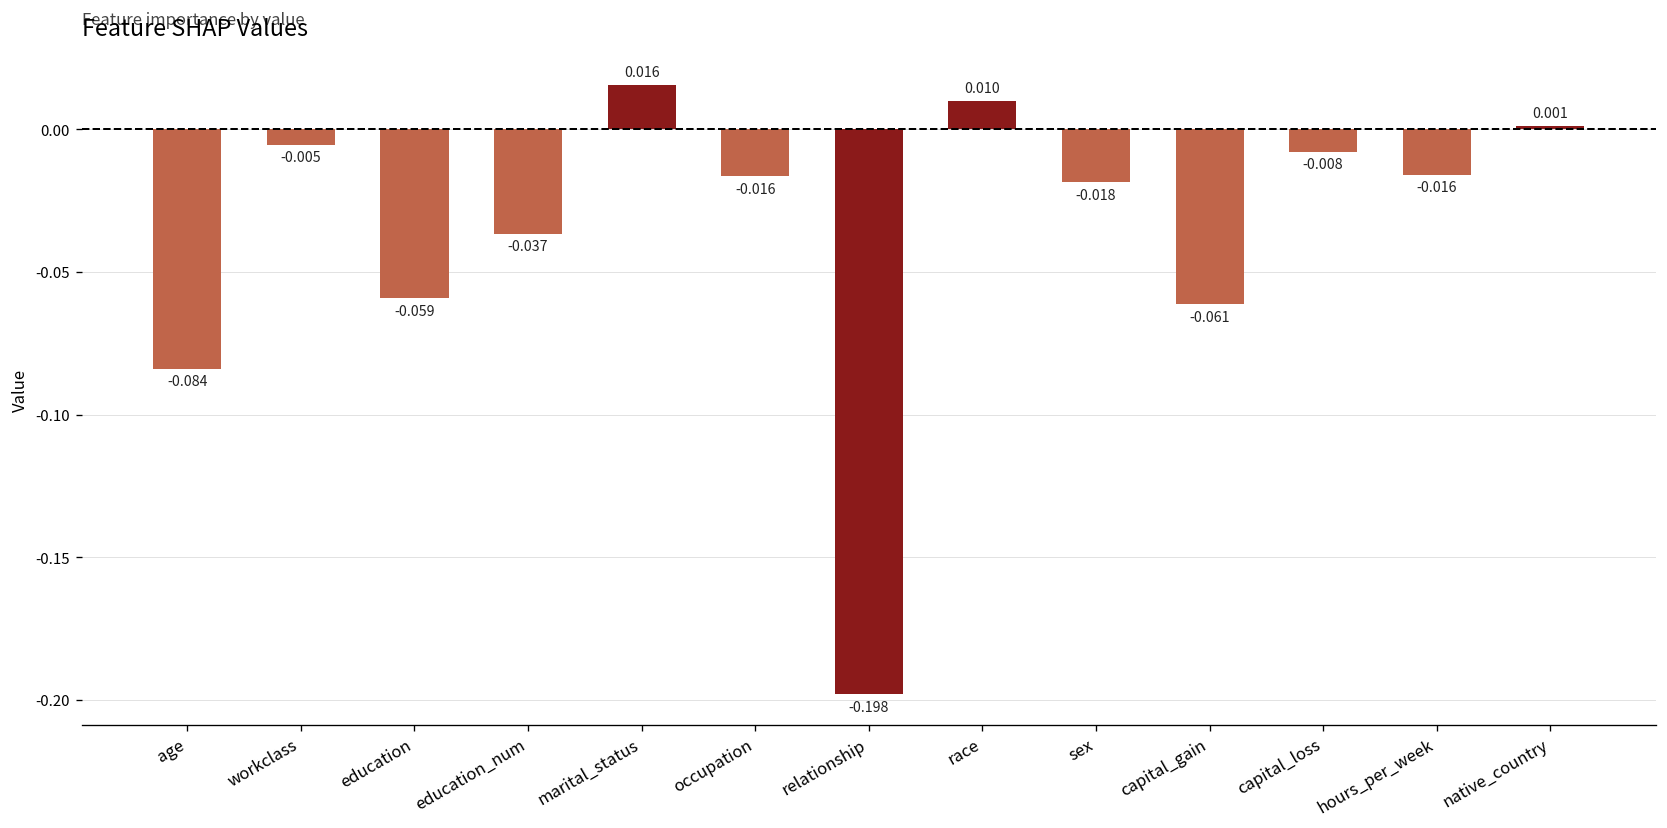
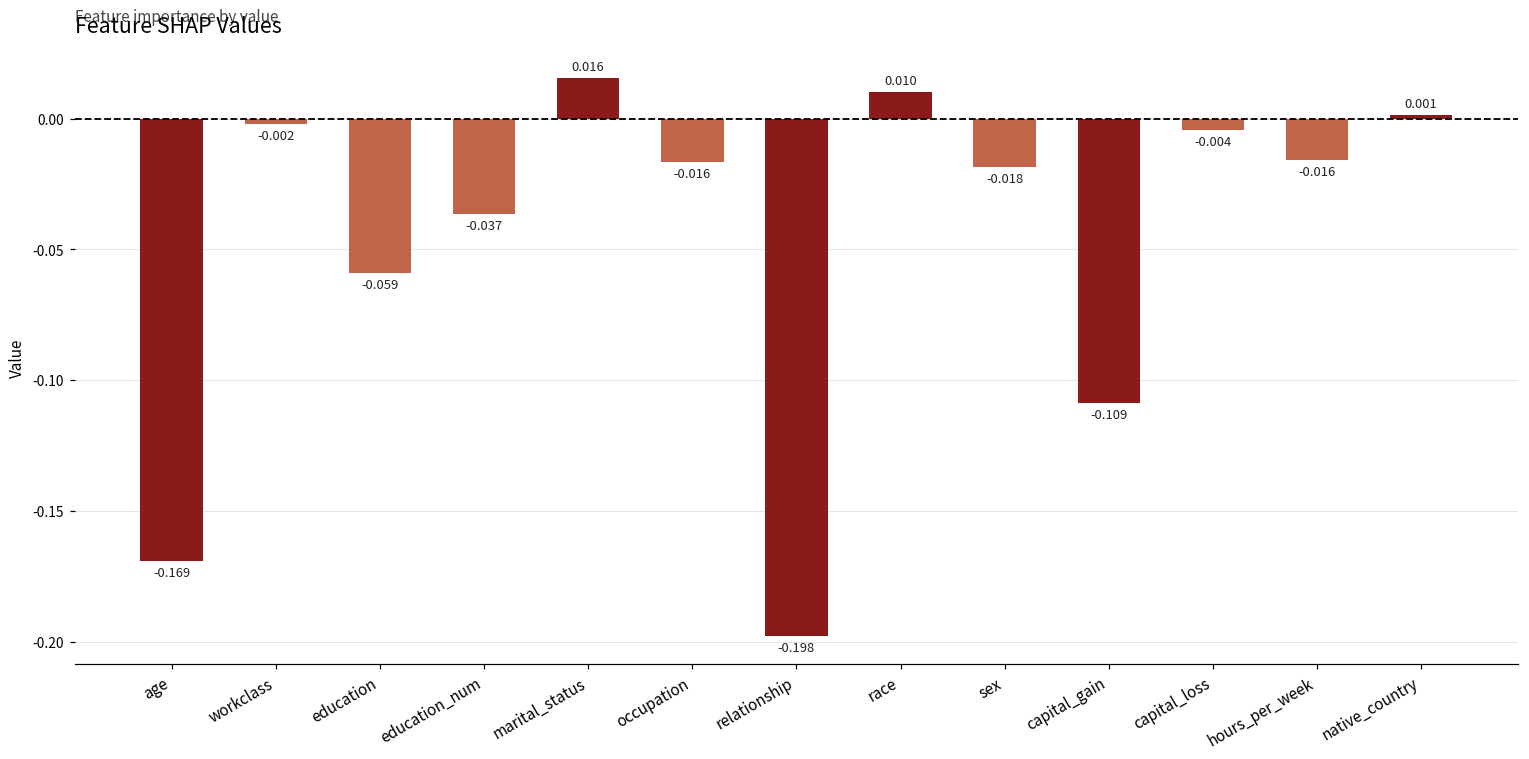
  {
-   "age": -0.084,
-   "workclass": -0.005,
+   "age": -0.169,
+   "workclass": -0.002,
    "education": -0.059,
    "education_num": -0.037,
    "marital_status": 0.016,
    "occupation": -0.016,
    "relationship": -0.198,
    "race": 0.010,
    "sex": -0.018,
-   "capital_gain": -0.061,
-   "capital_loss": -0.008,
+   "capital_gain": -0.109,
+   "capital_loss": -0.004,
    "hours_per_week": -0.016,
    "native_country": 0.001
  }
